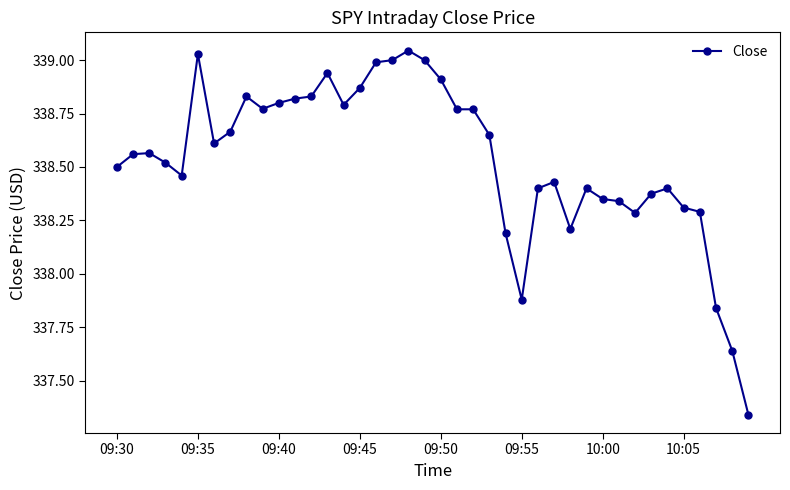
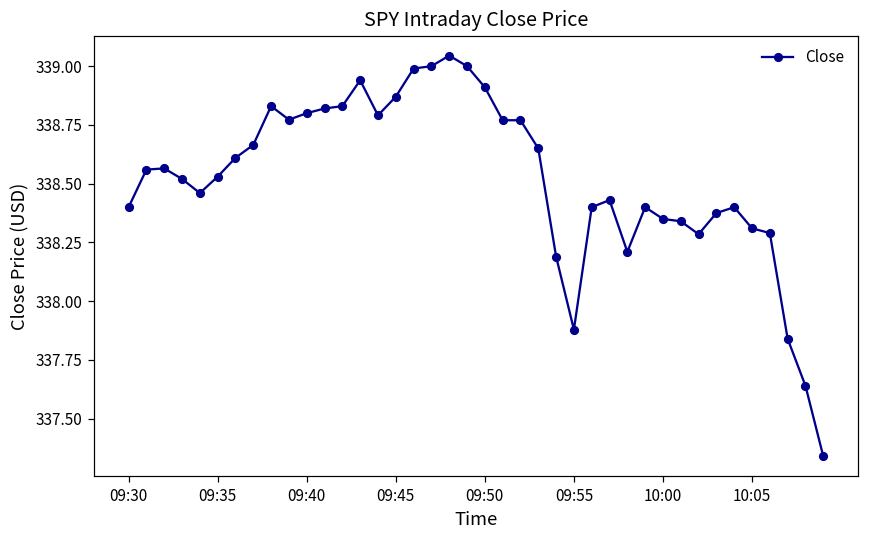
  {
-   "09:30": 338.5,
-   "09:35": 339.03,
+   "09:30": 338.4,
+   "09:35": 338.53,
    "09:40": 338.80,
    "09:45": 338.87,
    "09:50": 338.91,
    "09:55": 337.88,
    "10:00": 338.35,
    "10:05": 338.31
  }
